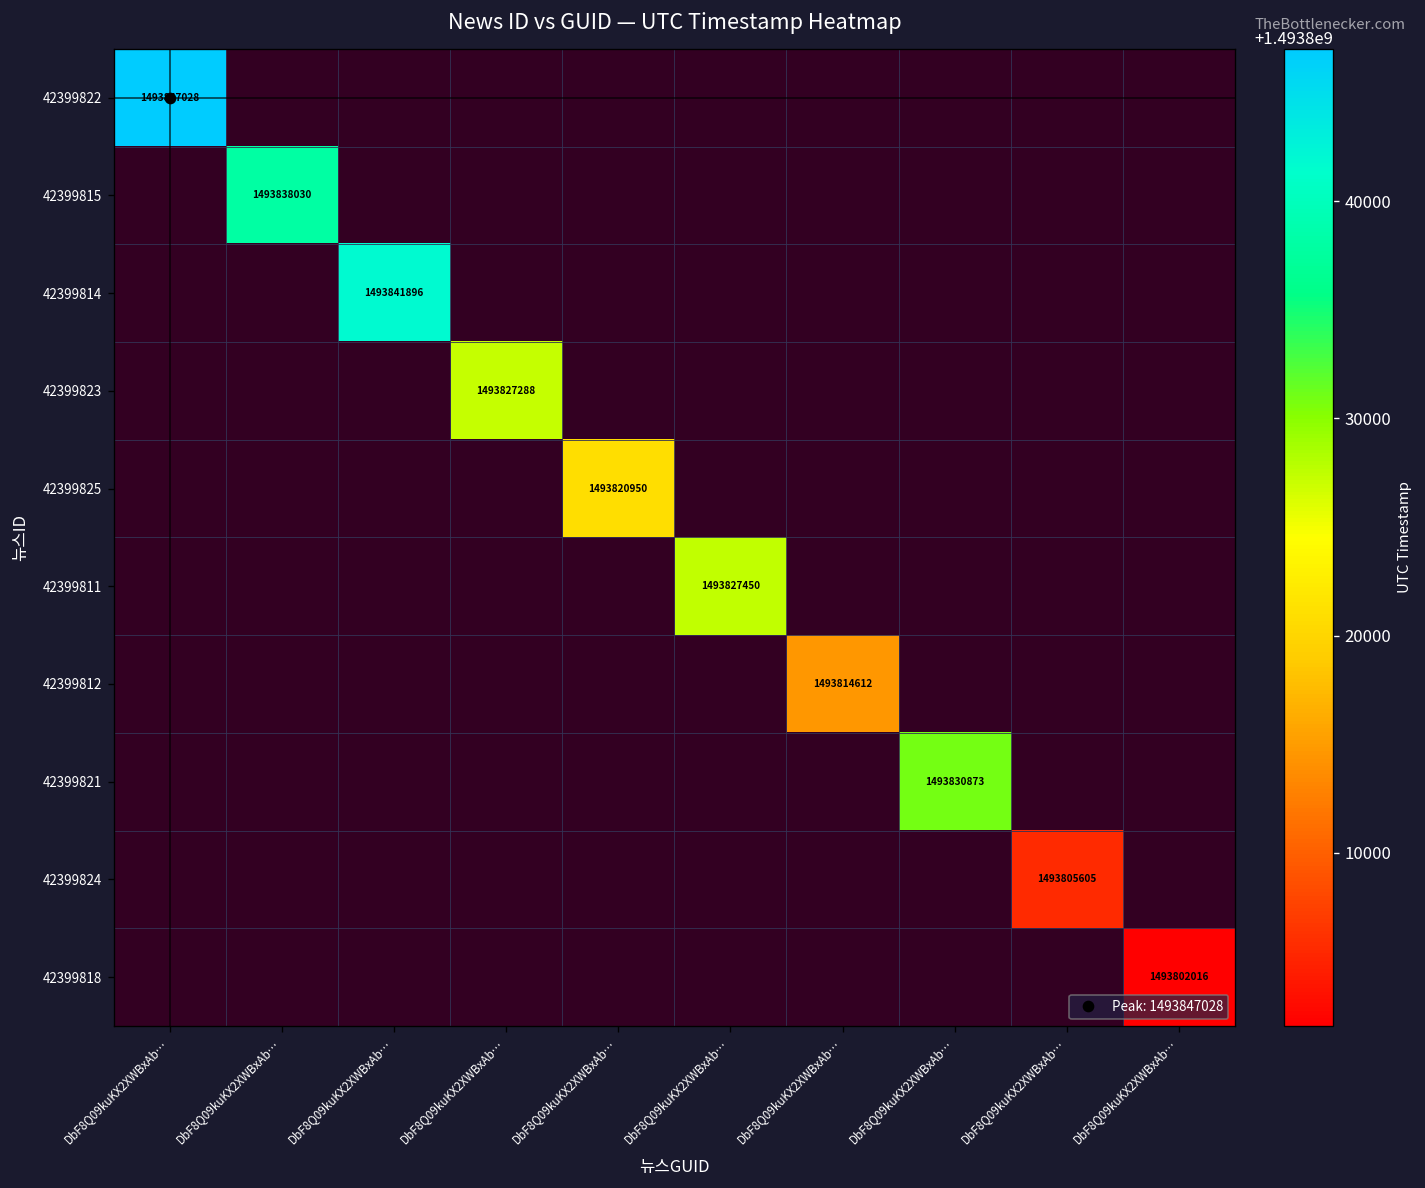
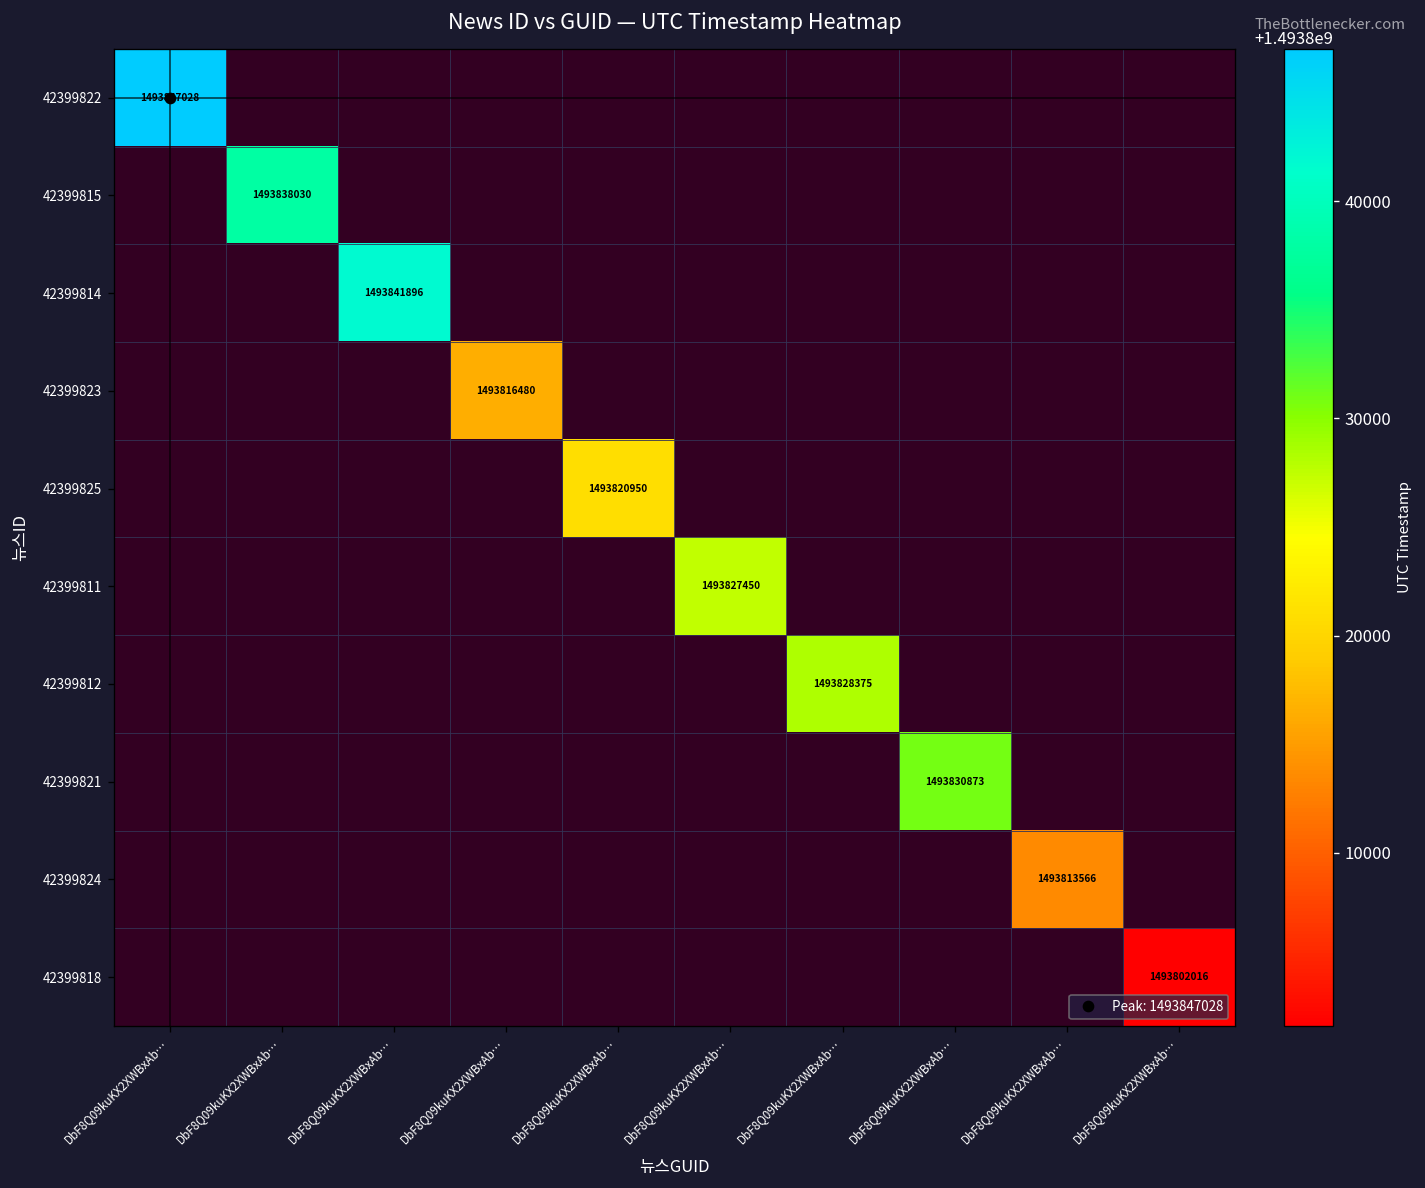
  {
    "42399815": {
      "DbF8Q09kuKX2XWBxAb…": 1493838030
    },
    "42399814": {
      "DbF8Q09kuKX2XWBxAb…": 1493841896
    },
    "42399823": {
-     "DbF8Q09kuKX2XWBxAb…": 1493827288
+     "DbF8Q09kuKX2XWBxAb…": 1493816480
    },
    "42399825": {
      "DbF8Q09kuKX2XWBxAb…": 1493820950
    },
    "42399811": {
      "DbF8Q09kuKX2XWBxAb…": 1493827450
    },
    "42399812": {
-     "DbF8Q09kuKX2XWBxAb…": 1493814612
+     "DbF8Q09kuKX2XWBxAb…": 1493828375
    },
    "42399821": {
      "DbF8Q09kuKX2XWBxAb…": 1493830873
    },
    "42399824": {
-     "DbF8Q09kuKX2XWBxAb…": 1493805605
+     "DbF8Q09kuKX2XWBxAb…": 1493813566
    },
    "42399818": {
      "DbF8Q09kuKX2XWBxAb…": 1493802016
    }
  }
